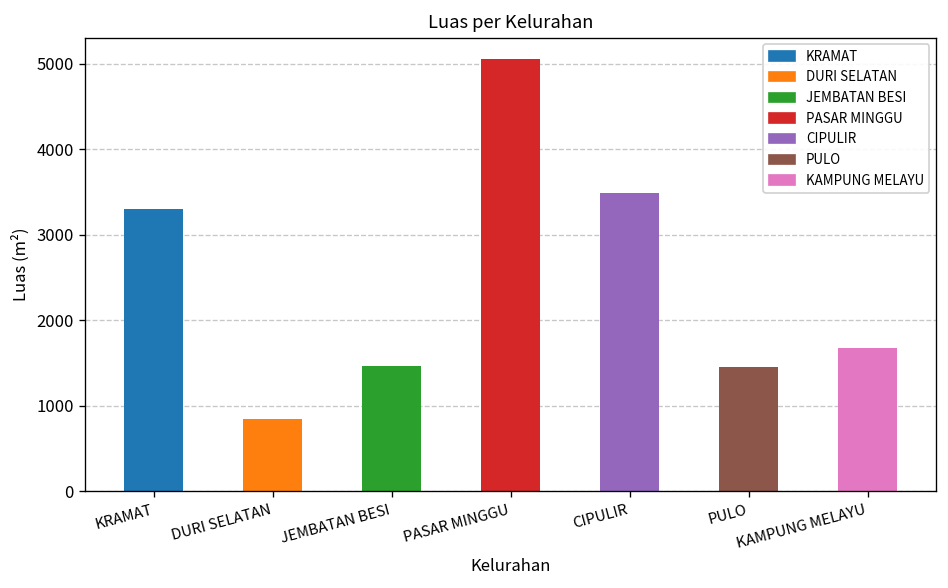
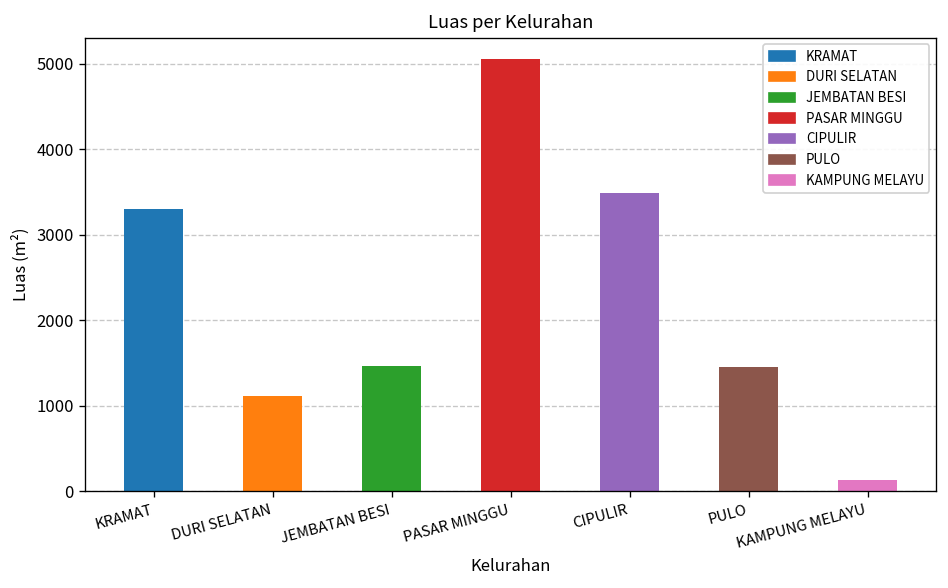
  {
    "KRAMAT": 3300,
-   "DURI SELATAN": 900,
+   "DURI SELATAN": 1100,
    "JEMBATAN BESI": 1500,
    "PASAR MINGGU": 5100,
    "CIPULIR": 3500,
    "PULO": 1500,
-   "KAMPUNG MELAYU": 1700
+   "KAMPUNG MELAYU": 100
  }
